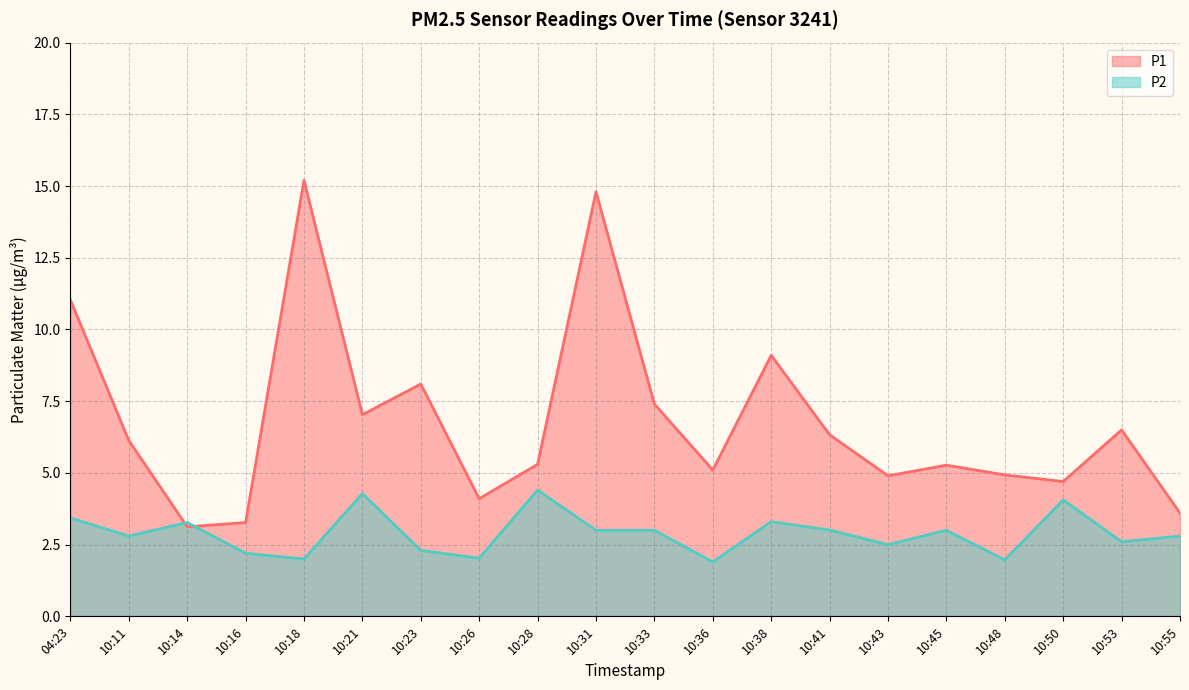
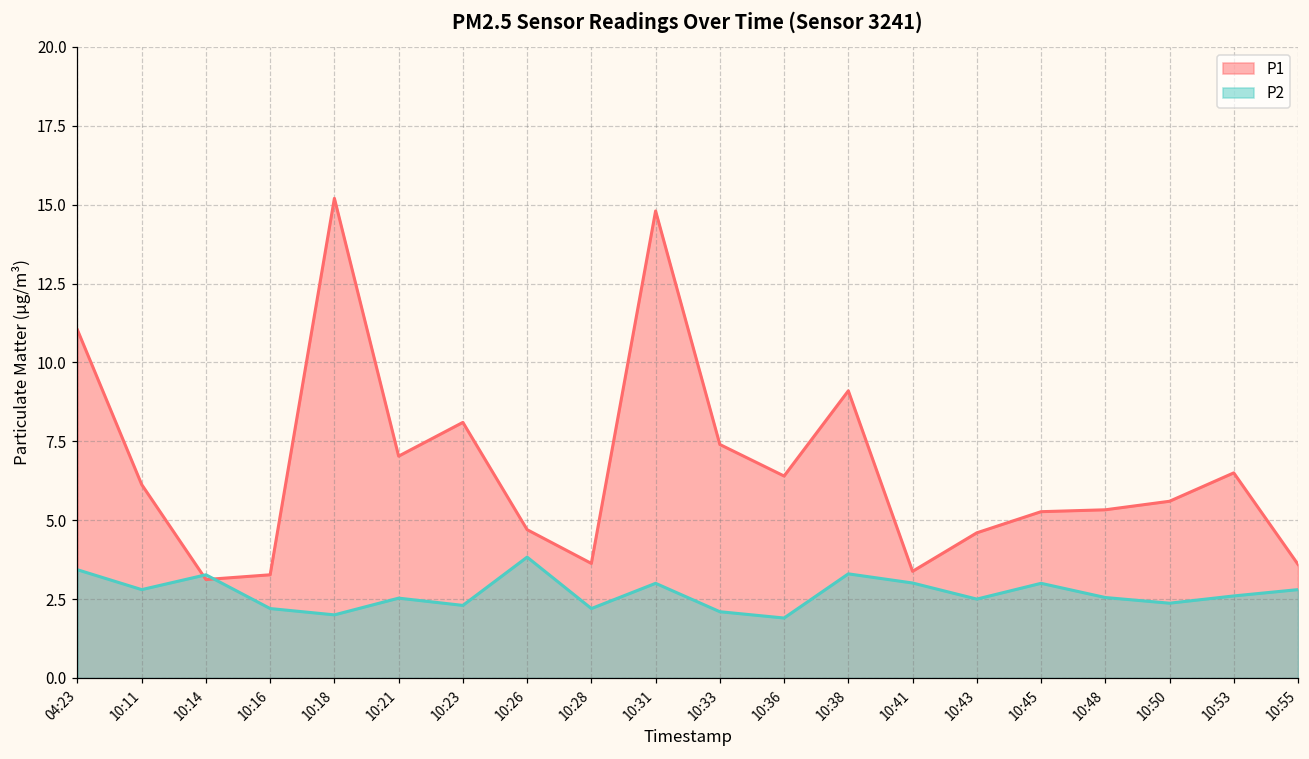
  {
    "P1": {
      "04:23": 11.0,
      "10:11": 6.1,
      "10:14": 3.1,
      "10:16": 3.3,
      "10:18": 15.2,
      "10:21": 7.0,
      "10:23": 8.1,
-     "10:26": 4.1,
-     "10:28": 5.3,
+     "10:26": 4.7,
+     "10:28": 3.6,
      "10:31": 14.8,
      "10:33": 7.4,
-     "10:36": 5.1,
+     "10:36": 6.4,
      "10:38": 9.1,
-     "10:41": 6.3,
-     "10:43": 4.9,
+     "10:41": 3.4,
+     "10:43": 4.6,
      "10:45": 5.3,
-     "10:48": 4.9,
-     "10:50": 4.7,
+     "10:48": 5.3,
+     "10:50": 5.6,
      "10:53": 6.5,
      "10:55": 3.6
    },
    "P2": {
      "04:23": 3.4,
      "10:11": 2.8,
      "10:14": 3.3,
      "10:16": 2.2,
      "10:18": 2.0,
-     "10:21": 4.3,
+     "10:21": 2.5,
      "10:23": 2.3,
-     "10:26": 2.0,
-     "10:28": 4.4,
+     "10:26": 3.8,
+     "10:28": 2.2,
      "10:31": 3.0,
-     "10:33": 3.0,
+     "10:33": 2.1,
      "10:36": 1.9,
      "10:38": 3.3,
      "10:41": 3.0,
      "10:43": 2.5,
      "10:45": 3.0,
-     "10:48": 2.0,
-     "10:50": 4.1,
+     "10:48": 2.6,
+     "10:50": 2.4,
      "10:53": 2.6,
      "10:55": 2.8
    }
  }
